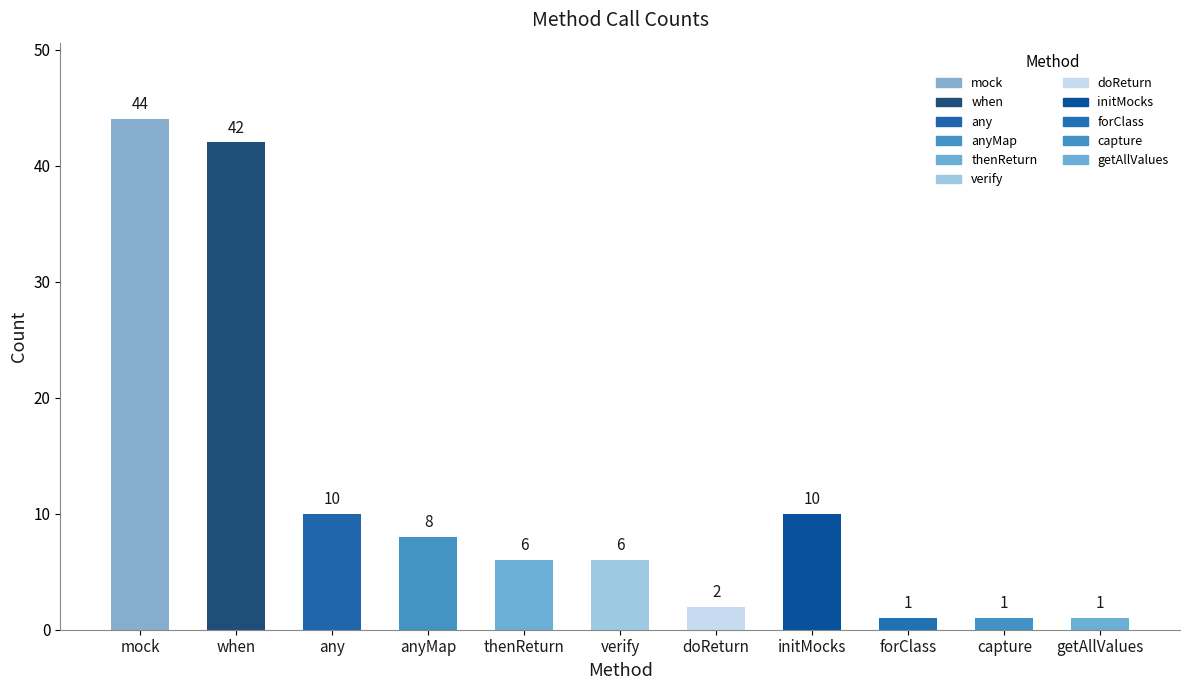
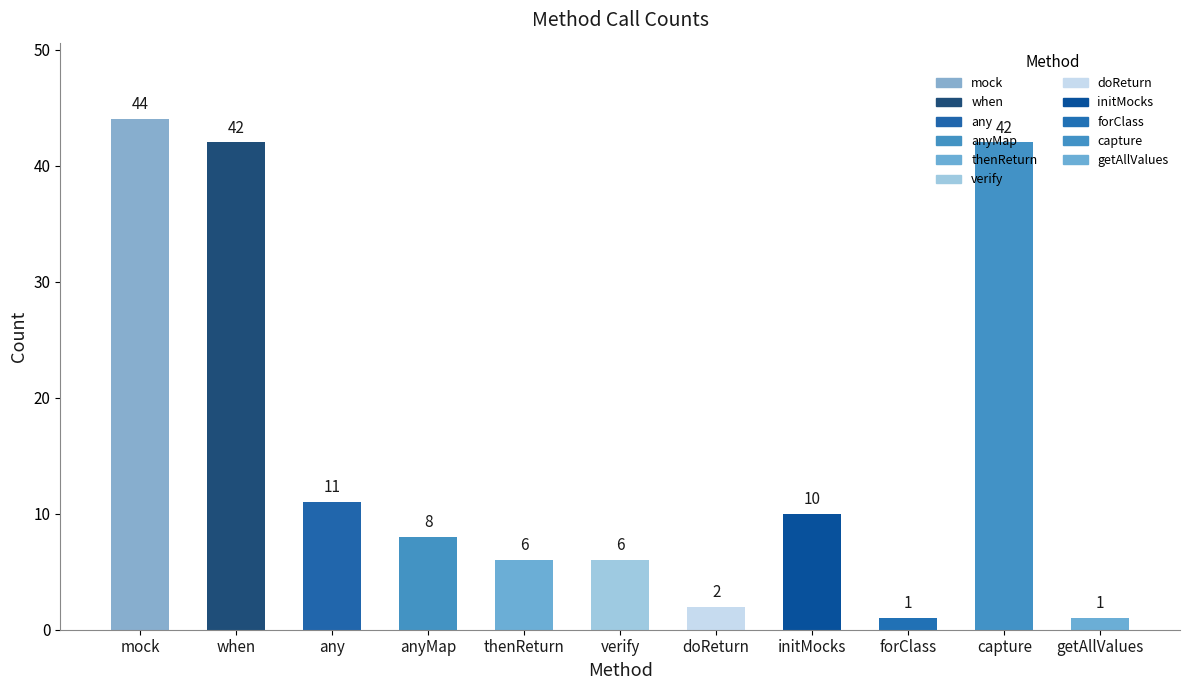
  {
    "mock": 44,
    "when": 42,
-   "any": 10,
+   "any": 11,
    "anyMap": 8,
    "thenReturn": 6,
    "verify": 6,
    "doReturn": 2,
    "initMocks": 10,
    "forClass": 1,
-   "capture": 1,
+   "capture": 42,
    "getAllValues": 1
  }
